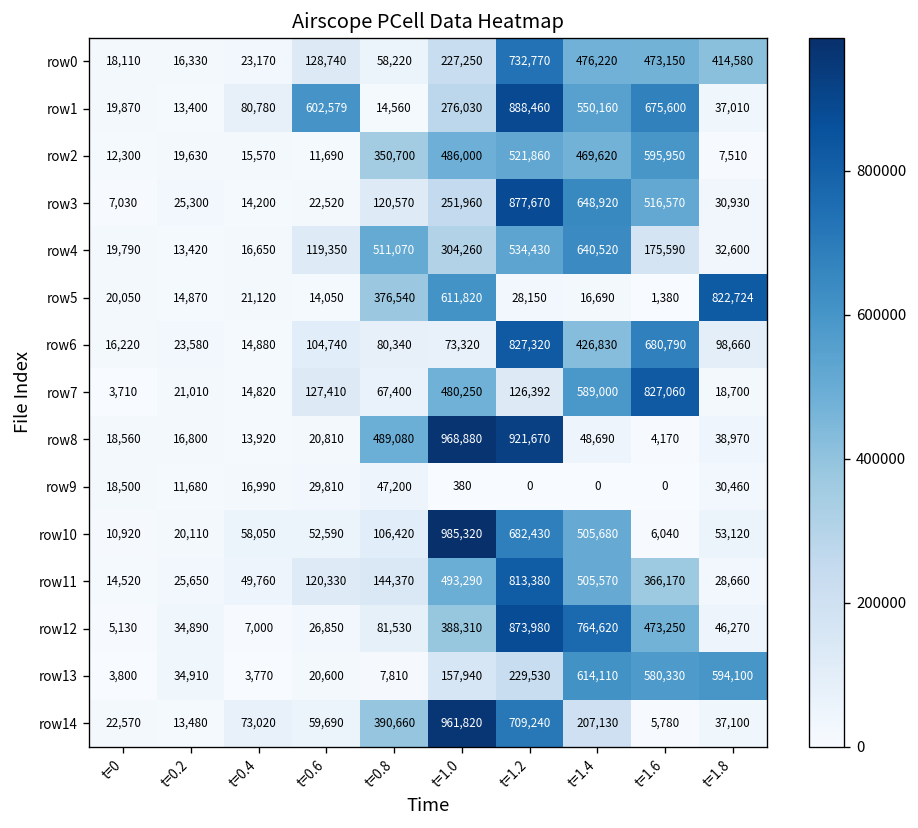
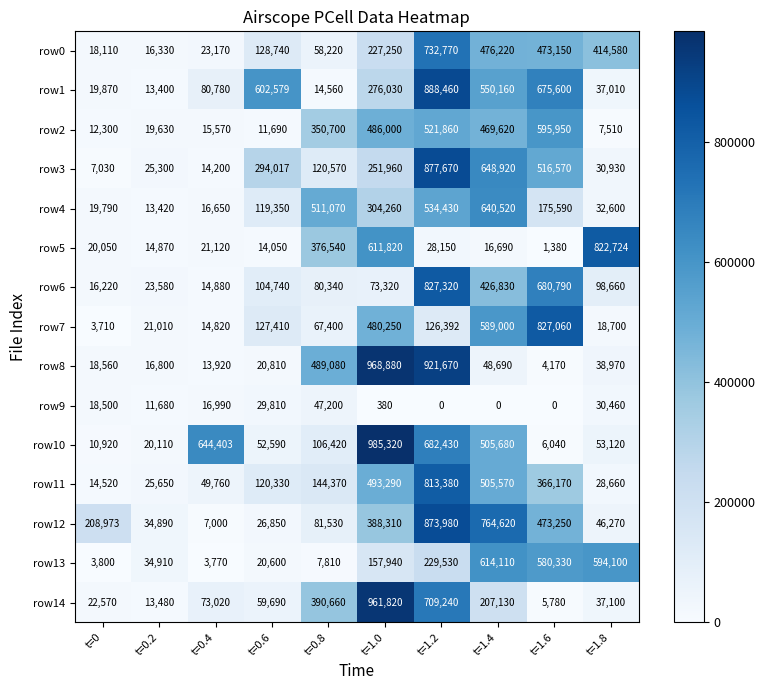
  {
    "row0": {
      "t=0": "18,110",
      "t=0.2": "16,330",
      "t=0.4": "23,170",
      "t=0.6": "128,740",
      "t=0.8": "58,220",
      "t=1.0": "227,250",
      "t=1.2": "732,770",
      "t=1.4": "476,220",
      "t=1.6": "473,150",
      "t=1.8": "414,580"
    },
    "row1": {
      "t=0": "19,870",
      "t=0.2": "13,400",
      "t=0.4": "80,780",
      "t=0.6": "602,579",
      "t=0.8": "14,560",
      "t=1.0": "276,030",
      "t=1.2": "888,460",
      "t=1.4": "550,160",
      "t=1.6": "675,600",
      "t=1.8": "37,010"
    },
    "row2": {
      "t=0": "12,300",
      "t=0.2": "19,630",
      "t=0.4": "15,570",
      "t=0.6": "11,690",
      "t=0.8": "350,700",
      "t=1.0": "486,000",
      "t=1.2": "521,860",
      "t=1.4": "469,620",
      "t=1.6": "595,950",
      "t=1.8": "7,510"
    },
    "row3": {
      "t=0": "7,030",
      "t=0.2": "25,300",
      "t=0.4": "14,200",
-     "t=0.6": "22,520",
+     "t=0.6": "294,017",
      "t=0.8": "120,570",
      "t=1.0": "251,960",
      "t=1.2": "877,670",
      "t=1.4": "648,920",
      "t=1.6": "516,570",
      "t=1.8": "30,930"
    },
    "row4": {
      "t=0": "19,790",
      "t=0.2": "13,420",
      "t=0.4": "16,650",
      "t=0.6": "119,350",
      "t=0.8": "511,070",
      "t=1.0": "304,260",
      "t=1.2": "534,430",
      "t=1.4": "640,520",
      "t=1.6": "175,590",
      "t=1.8": "32,600"
    },
    "row5": {
      "t=0": "20,050",
      "t=0.2": "14,870",
      "t=0.4": "21,120",
      "t=0.6": "14,050",
      "t=0.8": "376,540",
      "t=1.0": "611,820",
      "t=1.2": "28,150",
      "t=1.4": "16,690",
      "t=1.6": "1,380",
      "t=1.8": "822,724"
    },
    "row6": {
      "t=0": "16,220",
      "t=0.2": "23,580",
      "t=0.4": "14,880",
      "t=0.6": "104,740",
      "t=0.8": "80,340",
      "t=1.0": "73,320",
      "t=1.2": "827,320",
      "t=1.4": "426,830",
      "t=1.6": "680,790",
      "t=1.8": "98,660"
    },
    "row7": {
      "t=0": "3,710",
      "t=0.2": "21,010",
      "t=0.4": "14,820",
      "t=0.6": "127,410",
      "t=0.8": "67,400",
      "t=1.0": "480,250",
      "t=1.2": "126,392",
      "t=1.4": "589,000",
      "t=1.6": "827,060",
      "t=1.8": "18,700"
    },
    "row8": {
      "t=0": "18,560",
      "t=0.2": "16,800",
      "t=0.4": "13,920",
      "t=0.6": "20,810",
      "t=0.8": "489,080",
      "t=1.0": "968,880",
      "t=1.2": "921,670",
      "t=1.4": "48,690",
      "t=1.6": "4,170",
      "t=1.8": "38,970"
    },
    "row9": {
      "t=0": "18,500",
      "t=0.2": "11,680",
      "t=0.4": "16,990",
      "t=0.6": "29,810",
      "t=0.8": "47,200",
      "t=1.0": "380",
      "t=1.2": "0",
      "t=1.4": "0",
      "t=1.6": "0",
      "t=1.8": "30,460"
    },
    "row10": {
      "t=0": "10,920",
      "t=0.2": "20,110",
-     "t=0.4": "58,050",
+     "t=0.4": "644,403",
      "t=0.6": "52,590",
      "t=0.8": "106,420",
      "t=1.0": "985,320",
      "t=1.2": "682,430",
      "t=1.4": "505,680",
      "t=1.6": "6,040",
      "t=1.8": "53,120"
    },
    "row11": {
      "t=0": "14,520",
      "t=0.2": "25,650",
      "t=0.4": "49,760",
      "t=0.6": "120,330",
      "t=0.8": "144,370",
      "t=1.0": "493,290",
      "t=1.2": "813,380",
      "t=1.4": "505,570",
      "t=1.6": "366,170",
      "t=1.8": "28,660"
    },
    "row12": {
-     "t=0": "5,130",
+     "t=0": "208,973",
      "t=0.2": "34,890",
      "t=0.4": "7,000",
      "t=0.6": "26,850",
      "t=0.8": "81,530",
      "t=1.0": "388,310",
      "t=1.2": "873,980",
      "t=1.4": "764,620",
      "t=1.6": "473,250",
      "t=1.8": "46,270"
    },
    "row13": {
      "t=0": "3,800",
      "t=0.2": "34,910",
      "t=0.4": "3,770",
      "t=0.6": "20,600",
      "t=0.8": "7,810",
      "t=1.0": "157,940",
      "t=1.2": "229,530",
      "t=1.4": "614,110",
      "t=1.6": "580,330",
      "t=1.8": "594,100"
    },
    "row14": {
      "t=0": "22,570",
      "t=0.2": "13,480",
      "t=0.4": "73,020",
      "t=0.6": "59,690",
      "t=0.8": "390,660",
      "t=1.0": "961,820",
      "t=1.2": "709,240",
      "t=1.4": "207,130",
      "t=1.6": "5,780",
      "t=1.8": "37,100"
    }
  }
